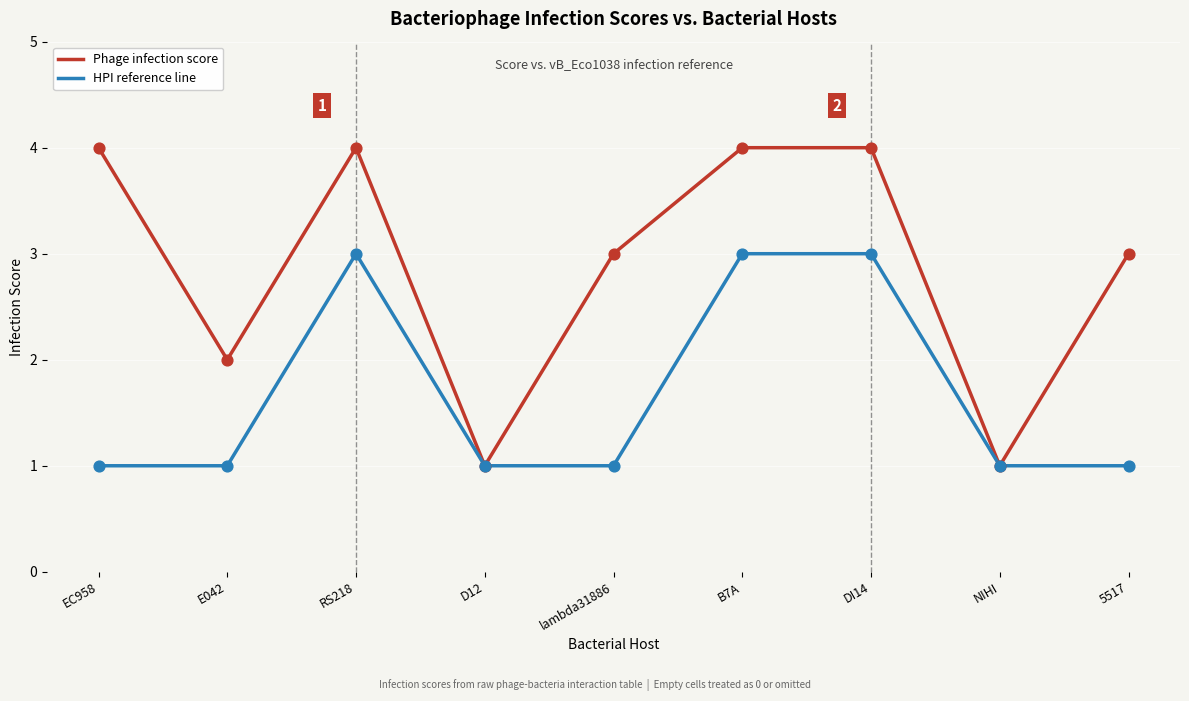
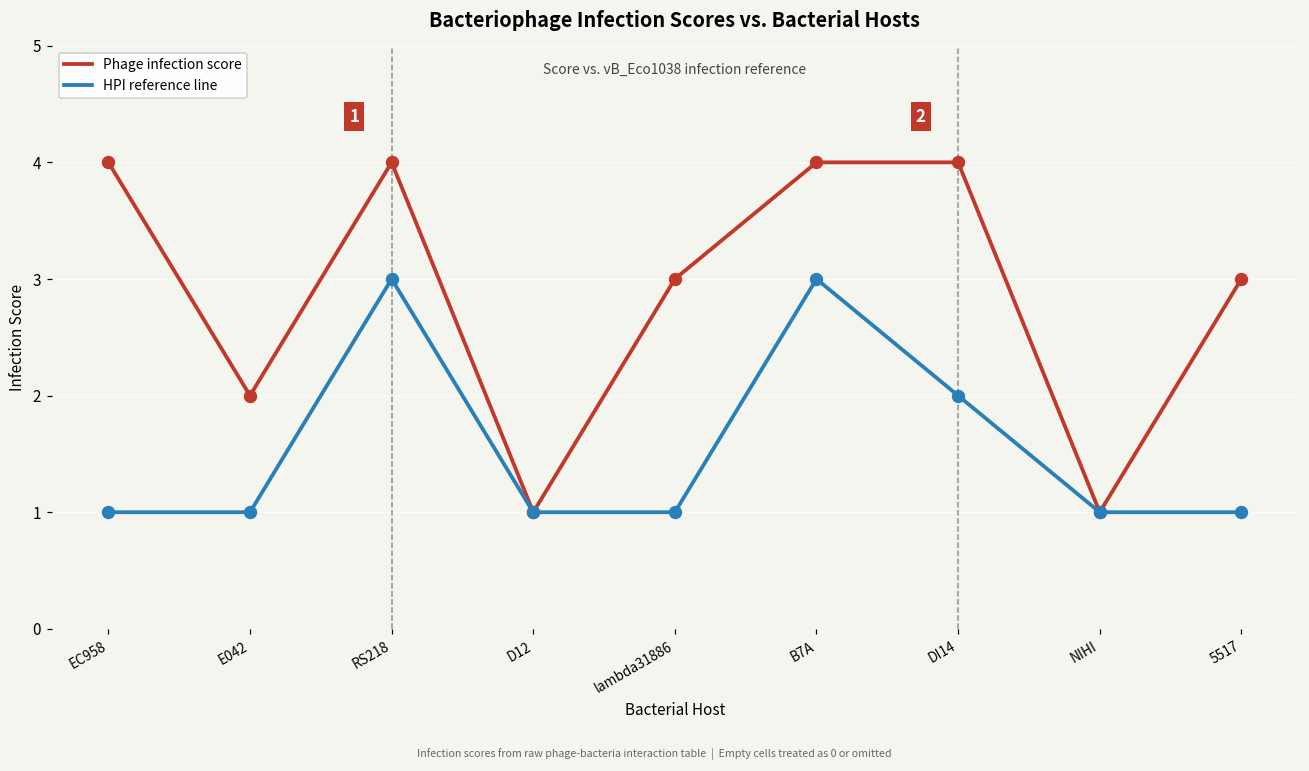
  {
    "Phage infection score": {
      "EC958": 4,
      "E042": 2,
      "RS218": 4,
      "lambda31886": 3,
      "B7A": 4,
      "DI14": 4,
      "5517": 3
    },
    "HPI reference line": {
      "EC958": 1,
      "E042": 1,
      "RS218": 3,
      "lambda31886": 1,
      "B7A": 3,
-     "DI14": 3,
+     "DI14": 2,
      "5517": 1
    }
  }
